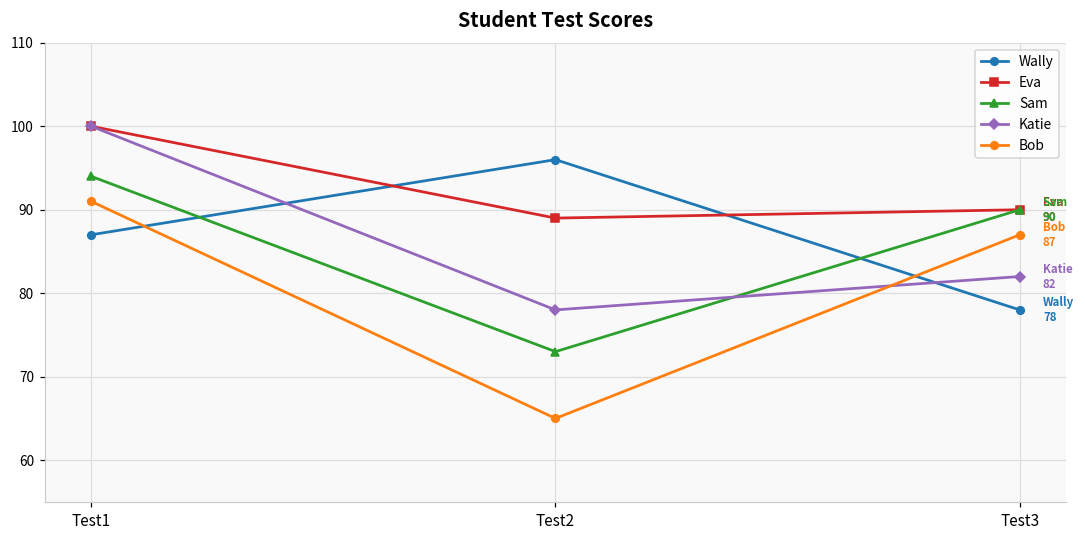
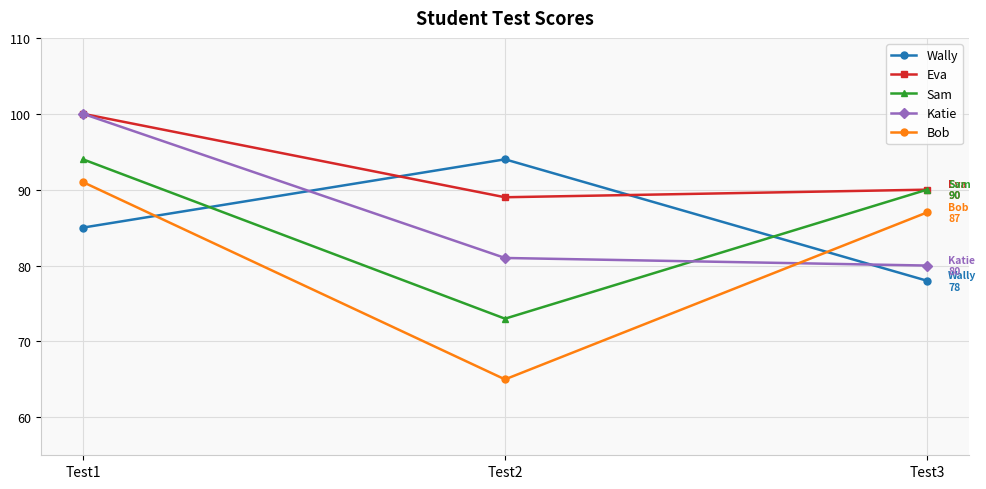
  {
    "Wally": {
-     "Test1": 87,
-     "Test2": 96
+     "Test1": 85,
+     "Test2": 94
    },
    "Eva": {
      "Test2": 89
    },
    "Sam": {
      "Test1": 94,
      "Test2": 73
    },
    "Katie": {
-     "Test2": 78,
-     "Test3": 82
+     "Test2": 81,
+     "Test3": 80
    },
    "Bob": {
      "Test3": 87
    }
  }
